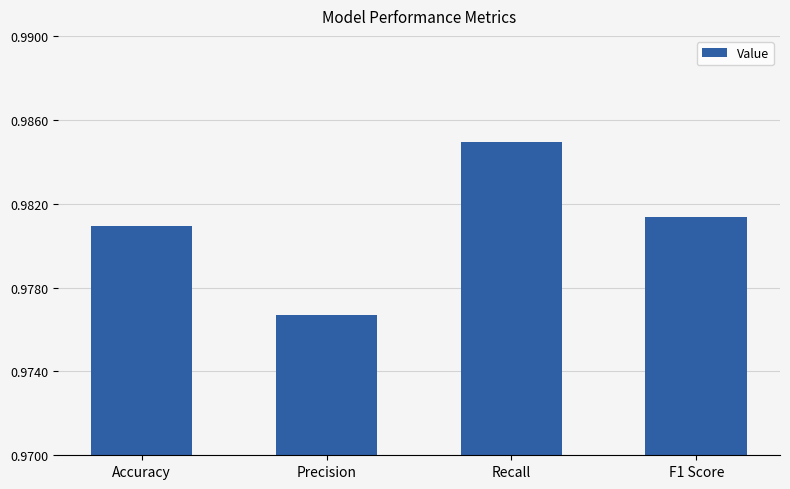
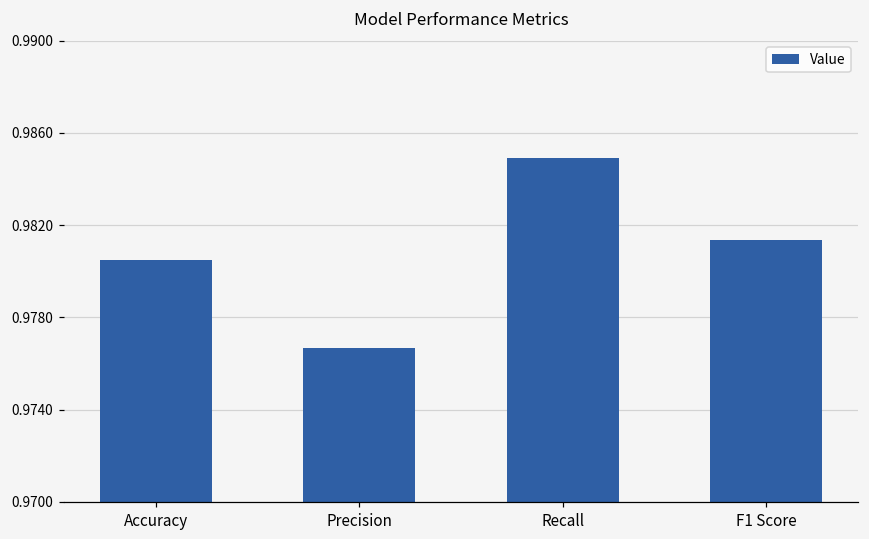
  {
-   "Accuracy": 0.9809,
+   "Accuracy": 0.9805,
    "Precision": 0.9767,
    "Recall": 0.9849,
    "F1 Score": 0.9813
  }
